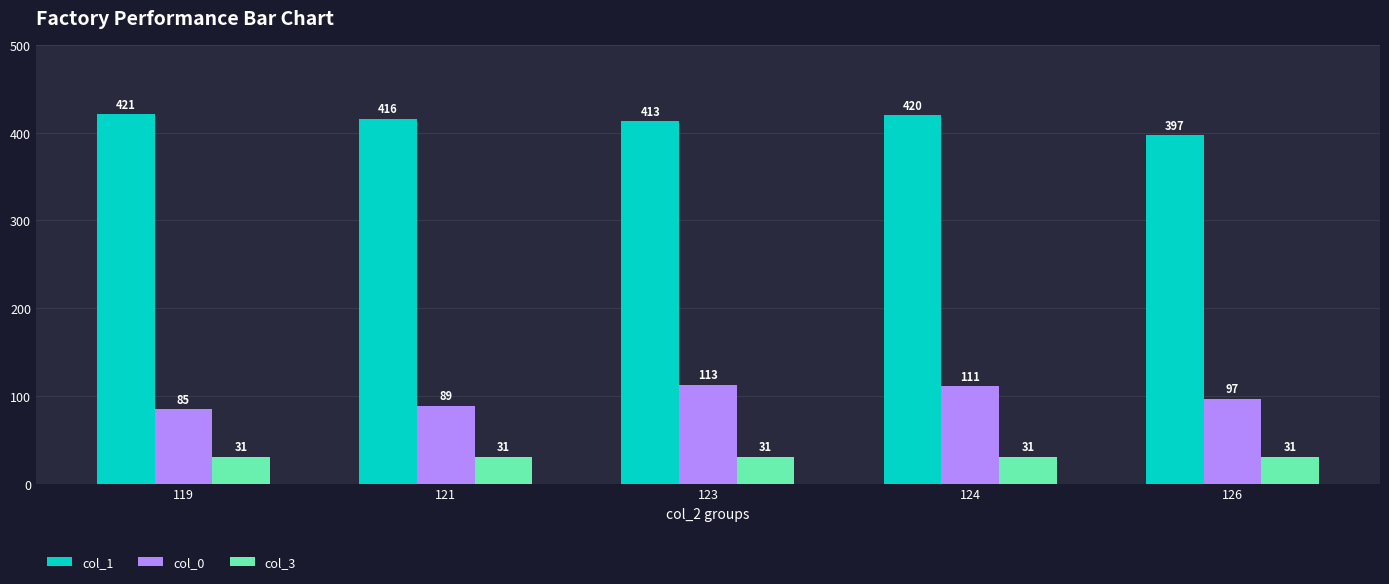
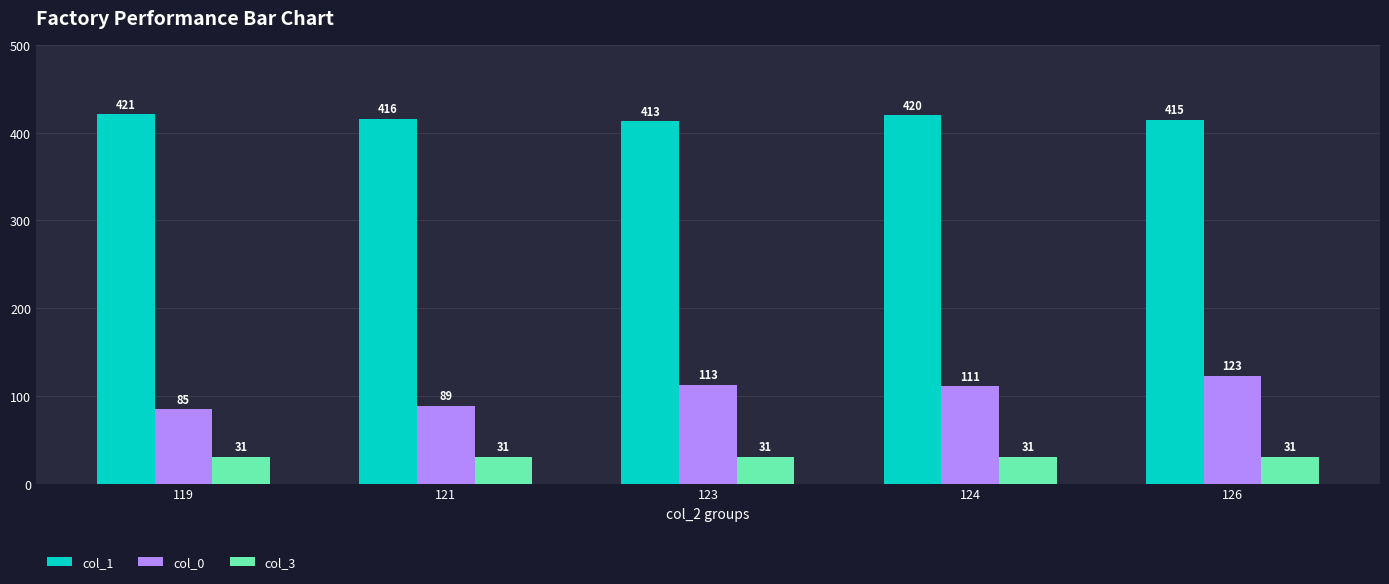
  {
    "col_1": {
      "119": 421,
      "121": 416,
      "123": 413,
      "124": 420,
-     "126": 397
+     "126": 415
    },
    "col_0": {
      "119": 85,
      "121": 89,
      "123": 113,
      "124": 111,
-     "126": 97
+     "126": 123
    },
    "col_3": {
      "119": 31,
      "121": 31,
      "123": 31,
      "124": 31,
      "126": 31
    }
  }
